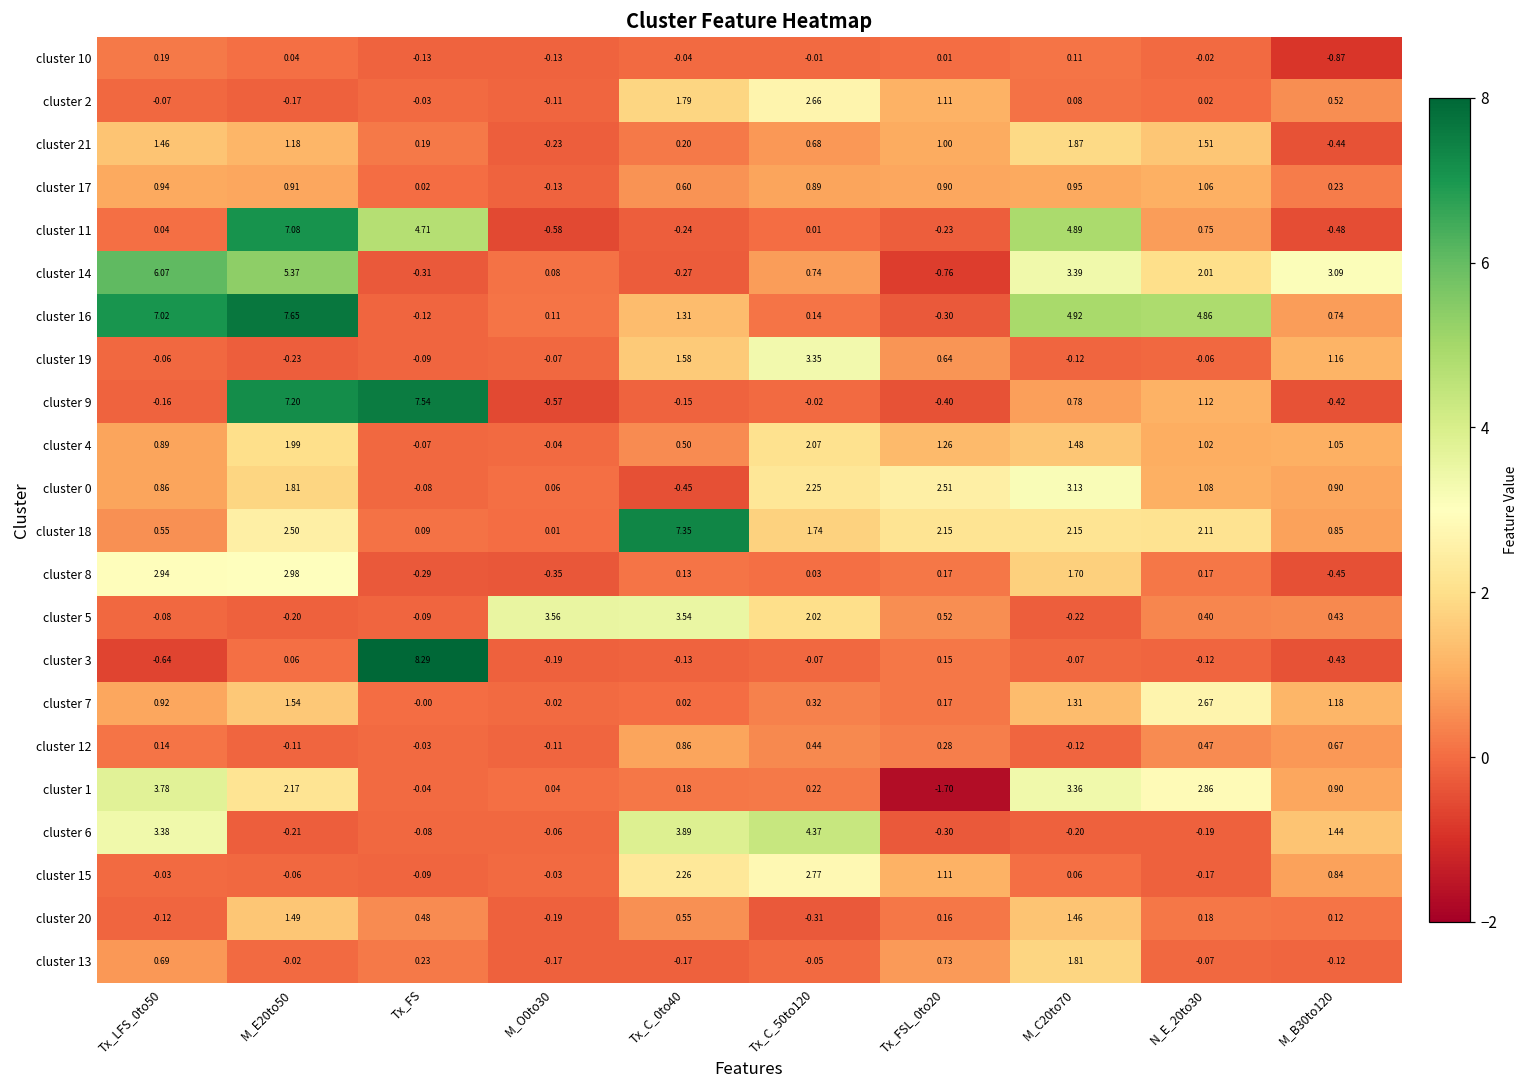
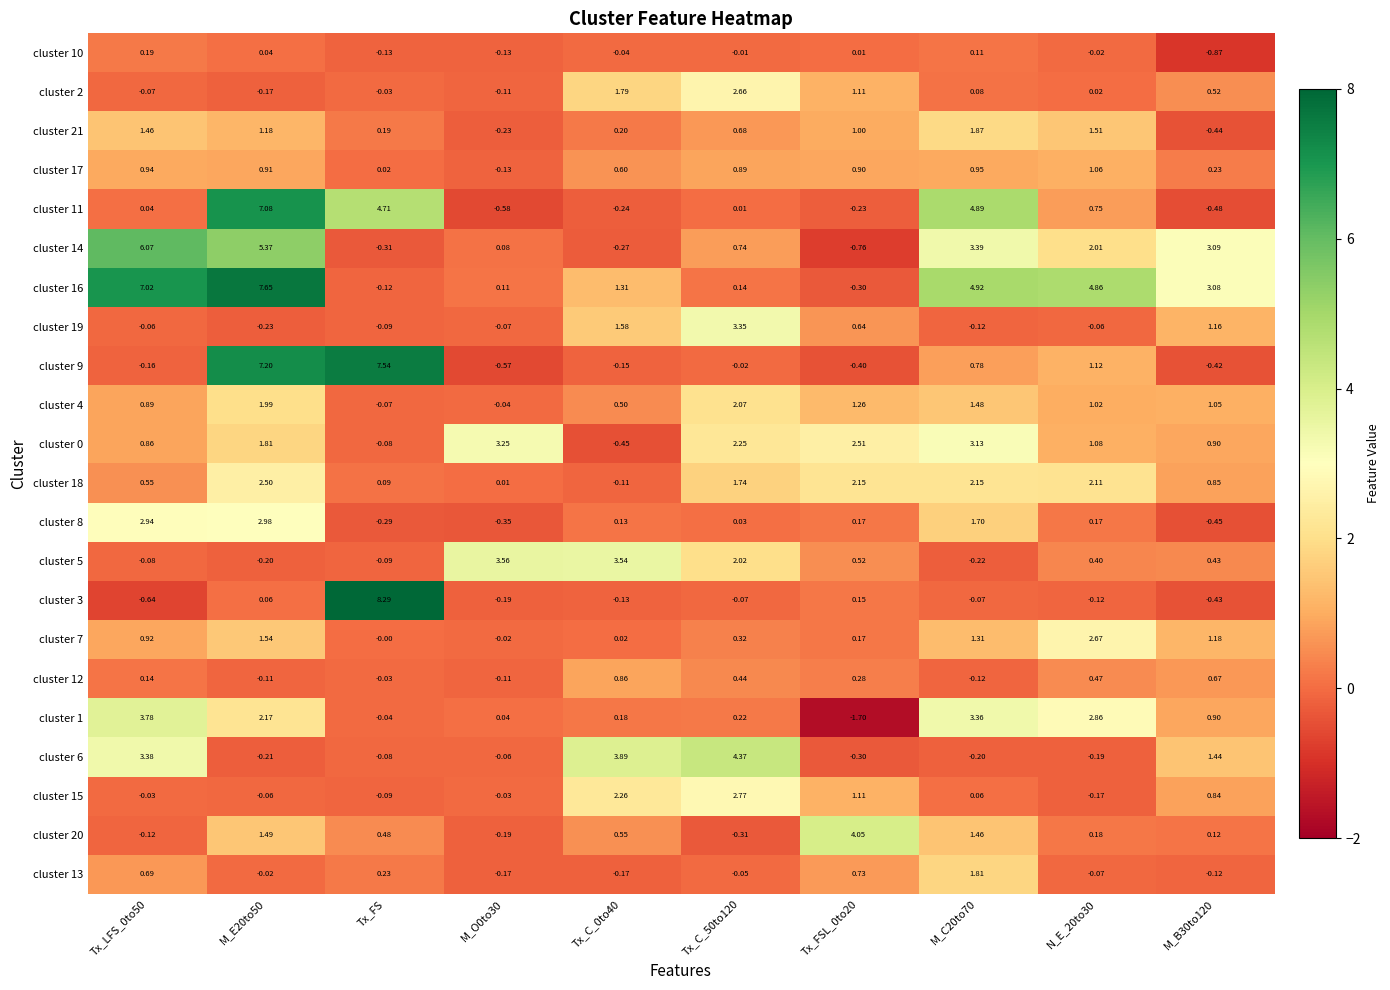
  {
    "cluster 16": {
      "Tx_LFS_0to50": 7.02,
      "M_E20to50": 7.65,
      "Tx_FS": -0.12,
      "M_O0to30": 0.11,
      "Tx_C_0to40": 1.31,
      "Tx_C_50to120": 0.14,
      "Tx_FSL_0to20": -0.30,
      "M_C20to70": 4.92,
      "N_E_20to30": 4.86,
-     "M_B30to120": 0.74
+     "M_B30to120": 3.08
    },
    "cluster 0": {
      "Tx_LFS_0to50": 0.86,
      "M_E20to50": 1.81,
      "Tx_FS": -0.08,
-     "M_O0to30": 0.06,
+     "M_O0to30": 3.25,
      "Tx_C_0to40": -0.45,
      "Tx_C_50to120": 2.25,
      "Tx_FSL_0to20": 2.51,
      "M_C20to70": 3.13,
      "N_E_20to30": 1.08,
      "M_B30to120": 0.90
    },
    "cluster 18": {
      "Tx_LFS_0to50": 0.55,
      "M_E20to50": 2.50,
      "Tx_FS": 0.09,
      "M_O0to30": 0.01,
-     "Tx_C_0to40": 7.35,
+     "Tx_C_0to40": -0.11,
      "Tx_C_50to120": 1.74,
      "Tx_FSL_0to20": 2.15,
      "M_C20to70": 2.15,
      "N_E_20to30": 2.11,
      "M_B30to120": 0.85
    },
    "cluster 20": {
      "Tx_LFS_0to50": -0.12,
      "M_E20to50": 1.49,
      "Tx_FS": 0.48,
      "M_O0to30": -0.19,
      "Tx_C_0to40": 0.55,
      "Tx_C_50to120": -0.31,
-     "Tx_FSL_0to20": 0.16,
+     "Tx_FSL_0to20": 4.05,
      "M_C20to70": 1.46,
      "N_E_20to30": 0.18,
      "M_B30to120": 0.12
    }
  }
